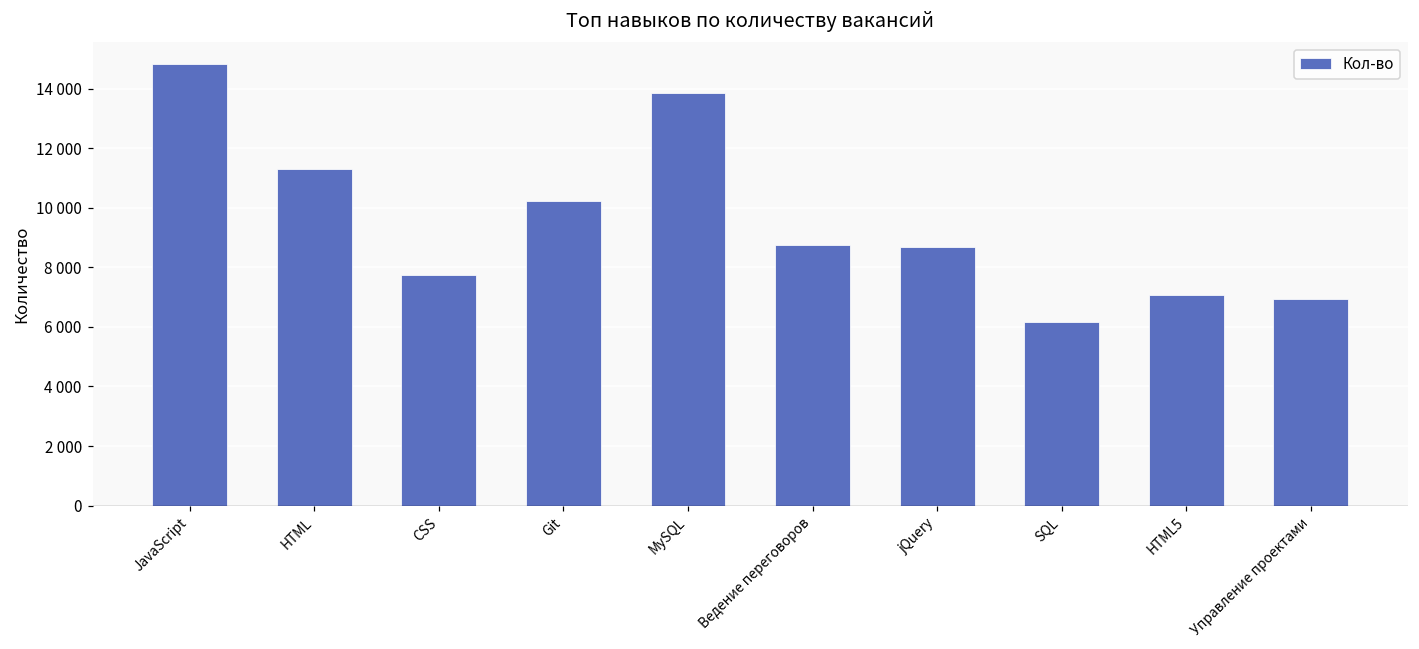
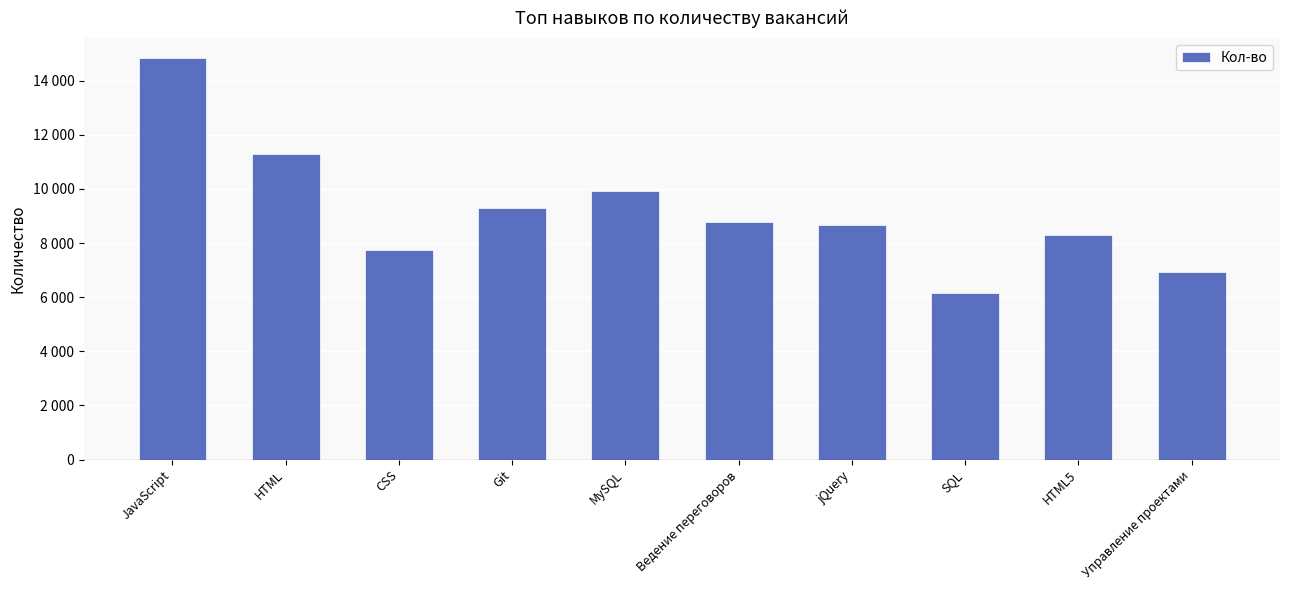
  {
    "JavaScript": 14800,
    "HTML": 11300,
    "CSS": 7700,
-   "Git": 10200,
-   "MySQL": 13900,
+   "Git": 9300,
+   "MySQL": 9900,
    "Ведение переговоров": 8800,
    "jQuery": 8700,
    "SQL": 6200,
-   "HTML5": 7100,
+   "HTML5": 8300,
    "Управление проектами": 6900
  }
